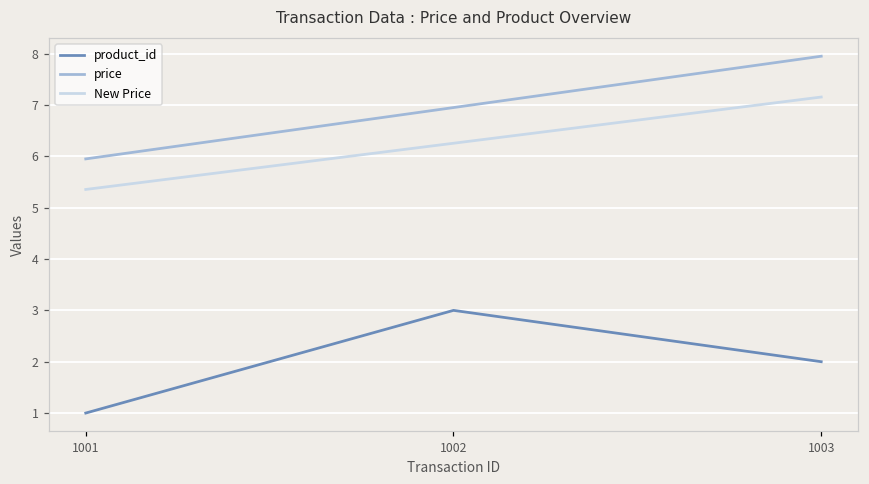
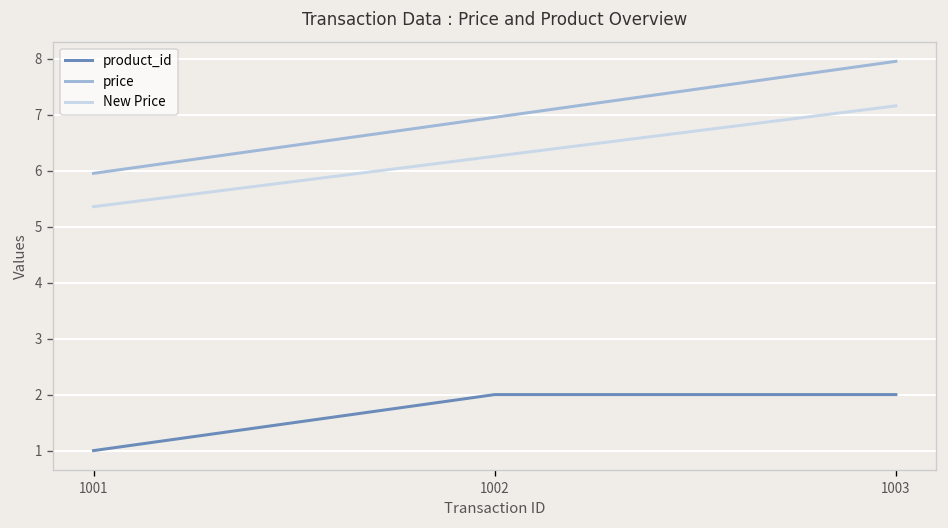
  {
    "product_id": {
      "1001": 1,
-     "1002": 3,
+     "1002": 2,
      "1003": 2
    }
  }
